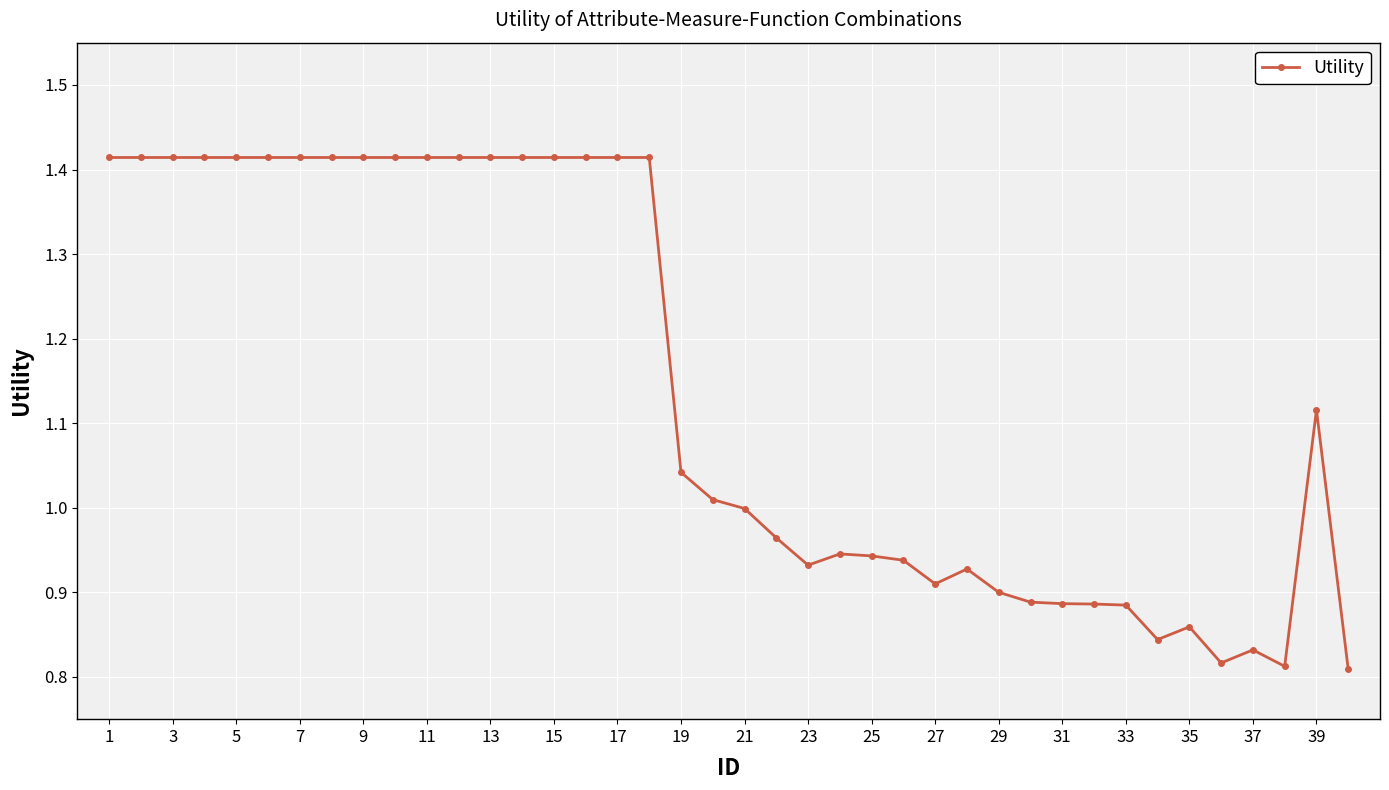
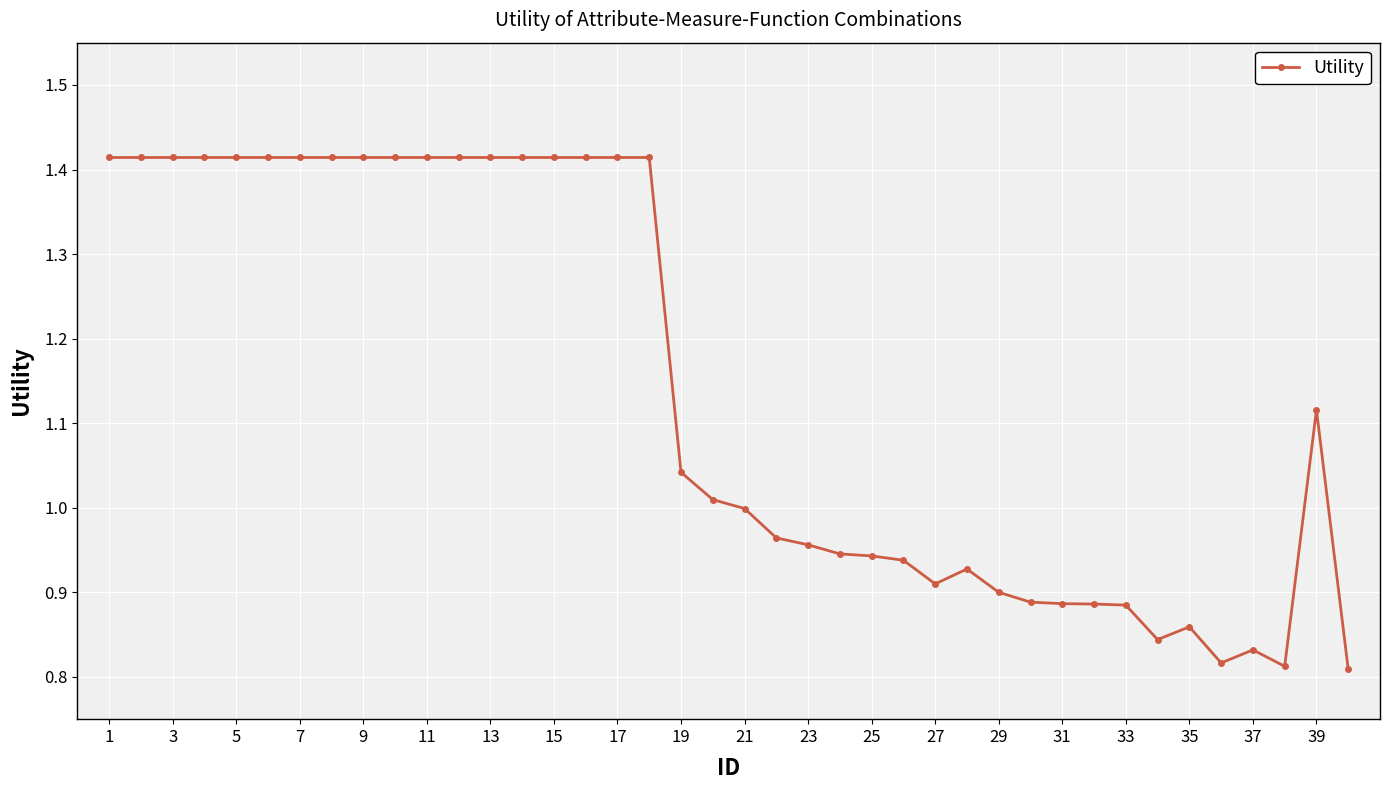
  {
    "1": 1.41,
    "3": 1.41,
    "5": 1.41,
    "7": 1.41,
    "9": 1.41,
    "11": 1.41,
    "13": 1.41,
    "15": 1.41,
    "17": 1.41,
    "19": 1.04,
    "21": 1.00,
-   "23": 0.93,
+   "23": 0.96,
    "25": 0.94,
    "27": 0.91,
    "29": 0.90,
    "31": 0.89,
    "33": 0.88,
    "35": 0.86,
    "37": 0.83,
    "39": 1.12
  }
